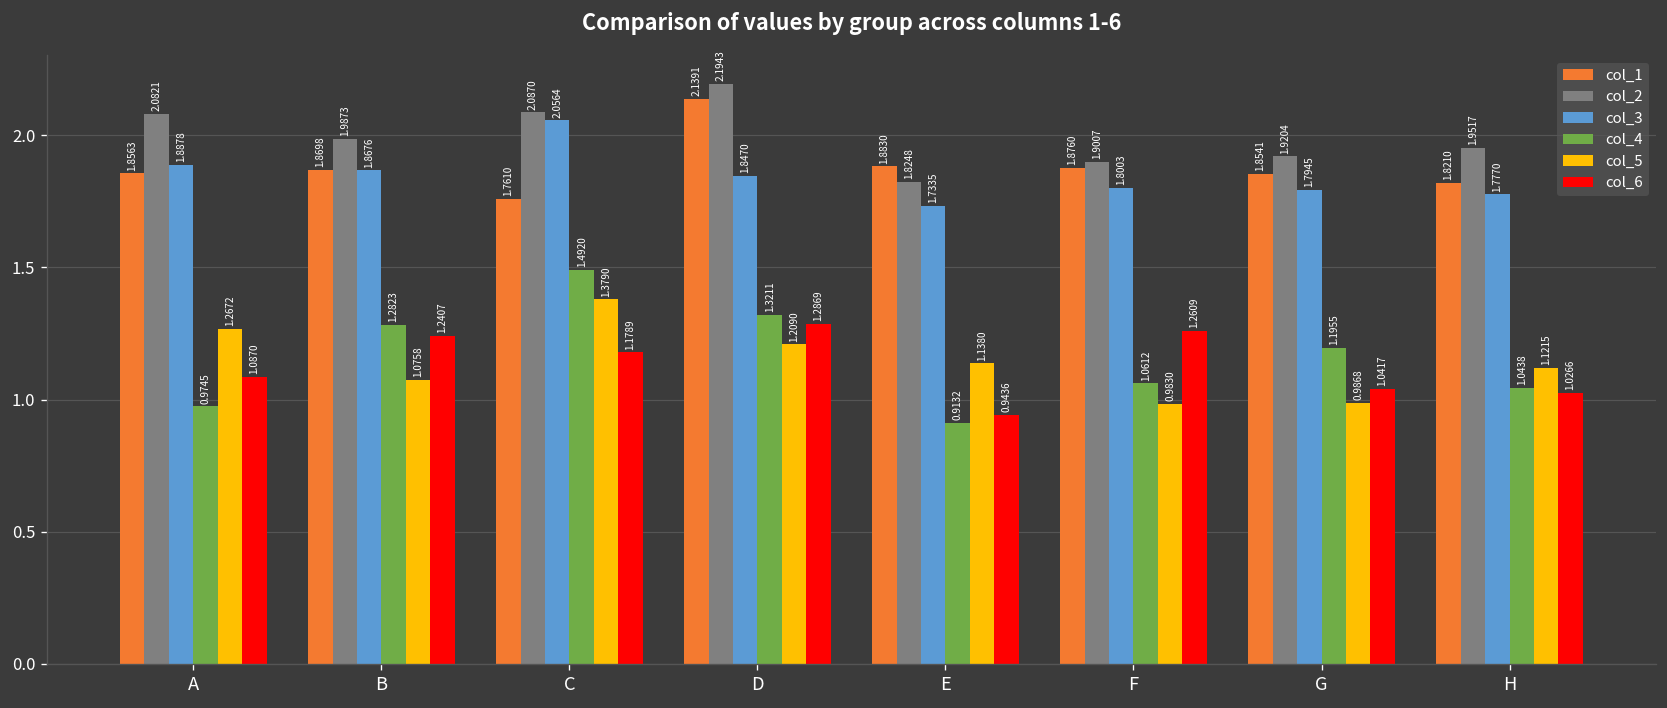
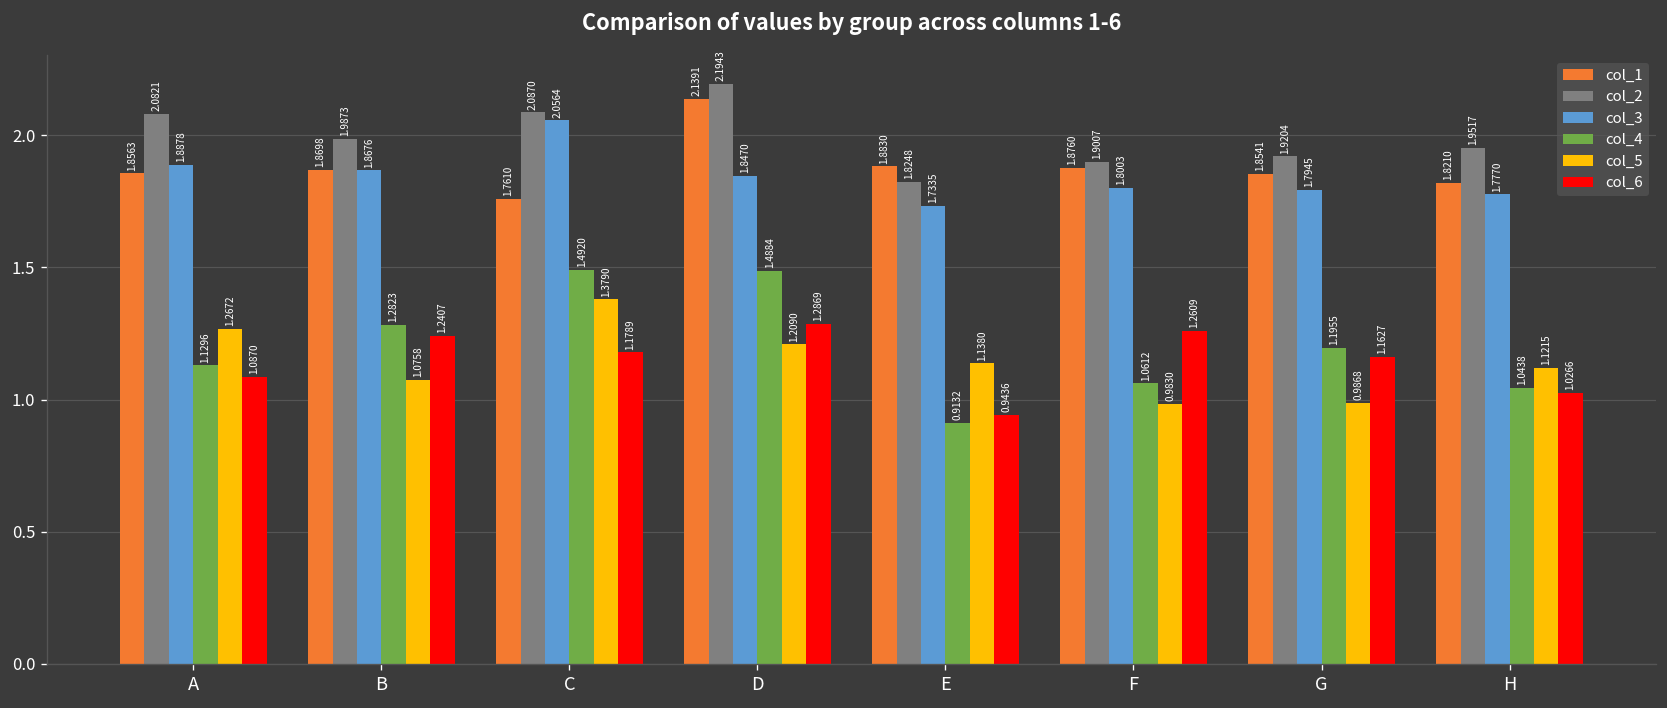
  {
    "col_1": {
      "A": 1.8563,
      "B": 1.8698,
      "C": 1.7610,
      "D": 2.1391,
      "E": 1.8830,
      "F": 1.8760,
      "G": 1.8541,
      "H": 1.8210
    },
    "col_2": {
      "A": 2.0821,
      "B": 1.9873,
      "C": 2.0870,
      "D": 2.1943,
      "E": 1.8248,
      "F": 1.9007,
      "G": 1.9204,
      "H": 1.9517
    },
    "col_3": {
      "A": 1.8878,
      "B": 1.8676,
      "C": 2.0564,
      "D": 1.8470,
      "E": 1.7335,
      "F": 1.8003,
      "G": 1.7945,
      "H": 1.7770
    },
    "col_4": {
-     "A": 0.9745,
+     "A": 1.1296,
      "B": 1.2823,
      "C": 1.4920,
-     "D": 1.3211,
+     "D": 1.4884,
      "E": 0.9132,
      "F": 1.0612,
      "G": 1.1955,
      "H": 1.0438
    },
    "col_5": {
      "A": 1.2672,
      "B": 1.0758,
      "C": 1.3790,
      "D": 1.2090,
      "E": 1.1380,
      "F": 0.9830,
      "G": 0.9868,
      "H": 1.1215
    },
    "col_6": {
      "A": 1.0870,
      "B": 1.2407,
      "C": 1.1789,
      "D": 1.2869,
      "E": 0.9436,
      "F": 1.2609,
-     "G": 1.0417,
+     "G": 1.1627,
      "H": 1.0266
    }
  }
